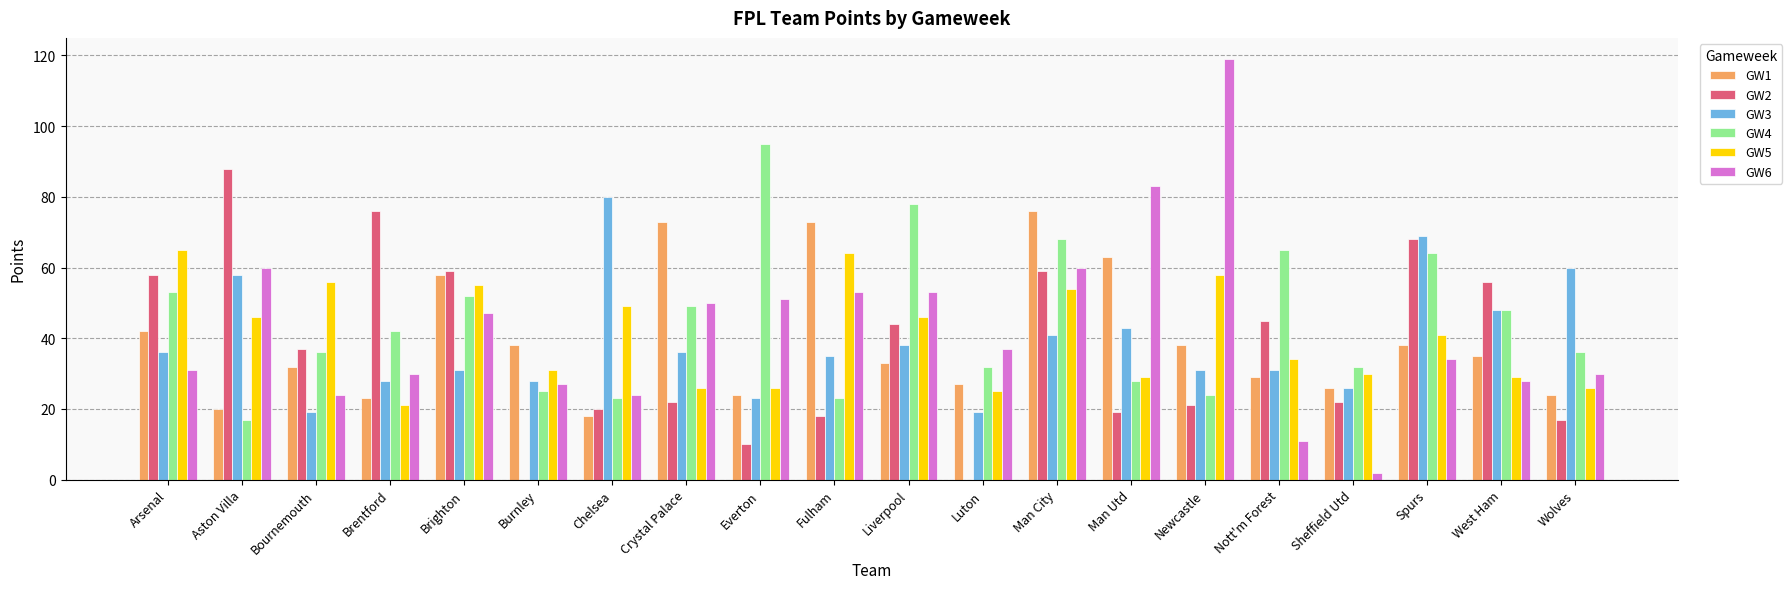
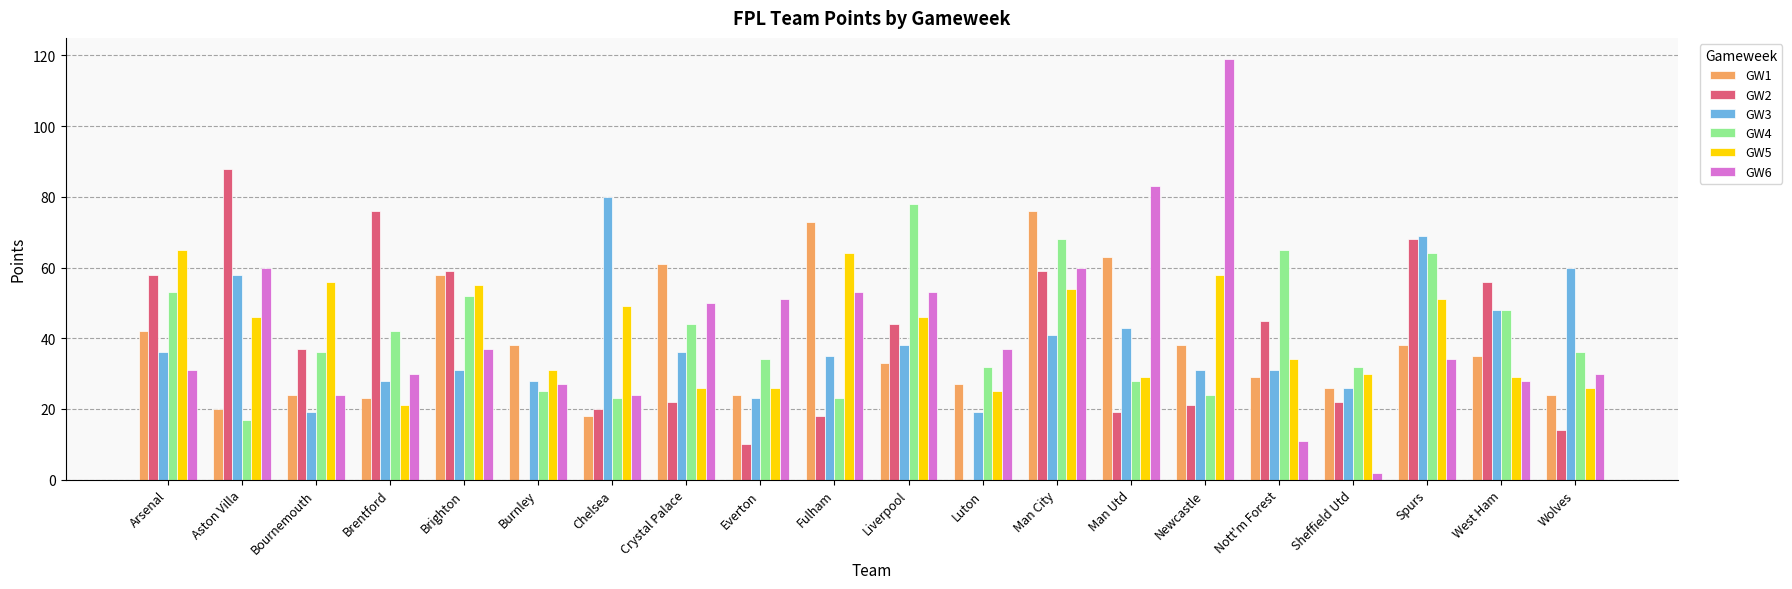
  {
    "GW1": {
      "Arsenal": 42,
      "Aston Villa": 20,
-     "Bournemouth": 32,
+     "Bournemouth": 24,
      "Brentford": 23,
      "Brighton": 58,
      "Burnley": 38,
      "Chelsea": 18,
-     "Crystal Palace": 73,
+     "Crystal Palace": 61,
      "Everton": 24,
      "Fulham": 73,
      "Liverpool": 33,
      "Luton": 27,
      "Man City": 76,
      "Man Utd": 63,
      "Newcastle": 38,
      "Nott'm Forest": 29,
      "Sheffield Utd": 26,
      "Spurs": 38,
      "West Ham": 35,
      "Wolves": 24
    },
    "GW2": {
      "Arsenal": 58,
      "Aston Villa": 88,
      "Bournemouth": 37,
      "Brentford": 76,
      "Brighton": 59,
      "Burnley": 0,
      "Chelsea": 20,
      "Crystal Palace": 22,
      "Everton": 10,
      "Fulham": 18,
      "Liverpool": 44,
      "Luton": 0,
      "Man City": 59,
      "Man Utd": 19,
      "Newcastle": 21,
      "Nott'm Forest": 45,
      "Sheffield Utd": 22,
      "Spurs": 68,
      "West Ham": 56,
-     "Wolves": 17
+     "Wolves": 14
    },
    "GW3": {
      "Arsenal": 36,
      "Aston Villa": 58,
      "Bournemouth": 19,
      "Brentford": 28,
      "Brighton": 31,
      "Burnley": 28,
      "Chelsea": 80,
      "Crystal Palace": 36,
      "Everton": 23,
      "Fulham": 35,
      "Liverpool": 38,
      "Luton": 19,
      "Man City": 41,
      "Man Utd": 43,
      "Newcastle": 31,
      "Nott'm Forest": 31,
      "Sheffield Utd": 26,
      "Spurs": 69,
      "West Ham": 48,
      "Wolves": 60
    },
    "GW4": {
      "Arsenal": 53,
      "Aston Villa": 17,
      "Bournemouth": 36,
      "Brentford": 42,
      "Brighton": 52,
      "Burnley": 25,
      "Chelsea": 23,
-     "Crystal Palace": 49,
-     "Everton": 95,
+     "Crystal Palace": 44,
+     "Everton": 34,
      "Fulham": 23,
      "Liverpool": 78,
      "Luton": 32,
      "Man City": 68,
      "Man Utd": 28,
      "Newcastle": 24,
      "Nott'm Forest": 65,
      "Sheffield Utd": 32,
      "Spurs": 64,
      "West Ham": 48,
      "Wolves": 36
    },
    "GW5": {
      "Arsenal": 65,
      "Aston Villa": 46,
      "Bournemouth": 56,
      "Brentford": 21,
      "Brighton": 55,
      "Burnley": 31,
      "Chelsea": 49,
      "Crystal Palace": 26,
      "Everton": 26,
      "Fulham": 64,
      "Liverpool": 46,
      "Luton": 25,
      "Man City": 54,
      "Man Utd": 29,
      "Newcastle": 58,
      "Nott'm Forest": 34,
      "Sheffield Utd": 30,
-     "Spurs": 41,
+     "Spurs": 51,
      "West Ham": 29,
      "Wolves": 26
    },
    "GW6": {
      "Arsenal": 31,
      "Aston Villa": 60,
      "Bournemouth": 24,
      "Brentford": 30,
-     "Brighton": 47,
+     "Brighton": 37,
      "Burnley": 27,
      "Chelsea": 24,
      "Crystal Palace": 50,
      "Everton": 51,
      "Fulham": 53,
      "Liverpool": 53,
      "Luton": 37,
      "Man City": 60,
      "Man Utd": 83,
      "Newcastle": 119,
      "Nott'm Forest": 11,
      "Sheffield Utd": 2,
      "Spurs": 34,
      "West Ham": 28,
      "Wolves": 30
    }
  }
